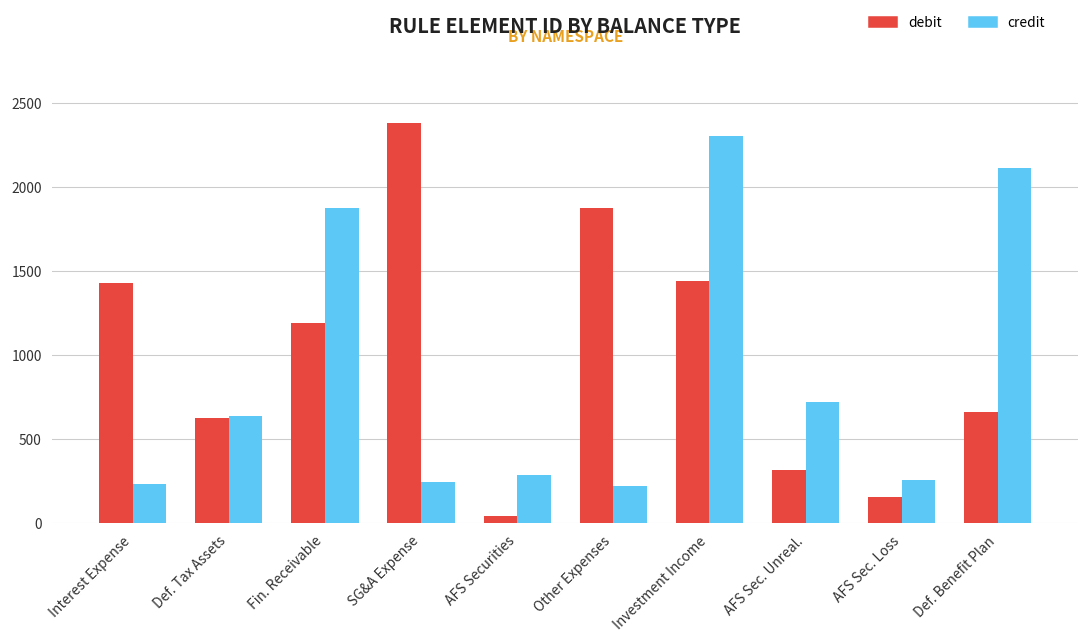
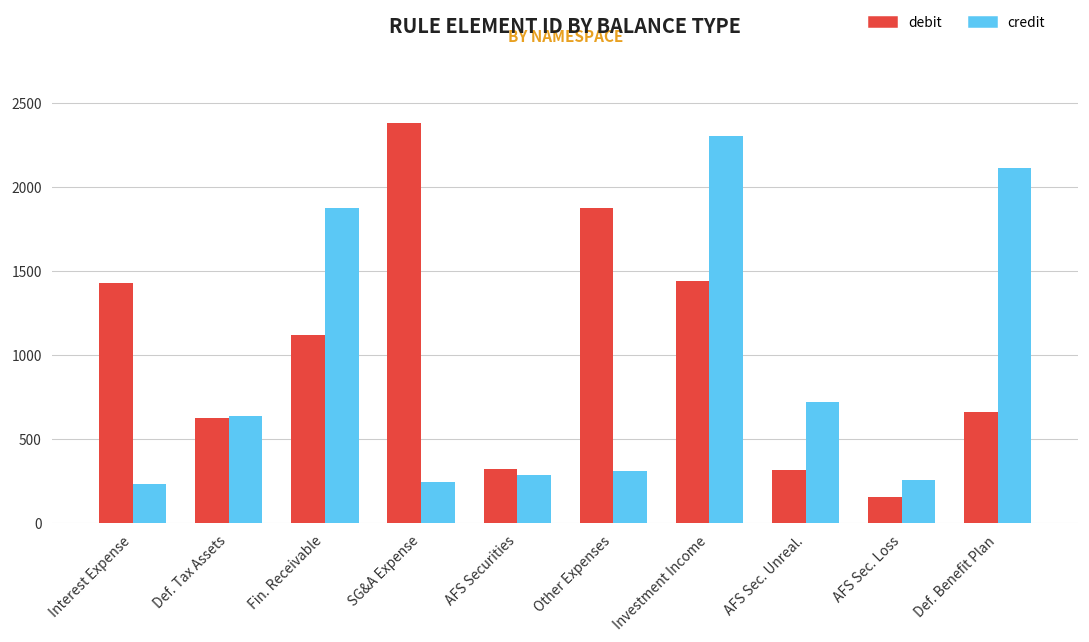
  {
    "debit": {
      "Interest Expense": 1430,
      "Def. Tax Assets": 620,
-     "Fin. Receivable": 1190,
+     "Fin. Receivable": 1120,
      "SG&A Expense": 2380,
-     "AFS Securities": 40,
+     "AFS Securities": 320,
      "Other Expenses": 1870,
      "Investment Income": 1440,
      "AFS Sec. Unreal.": 320,
      "AFS Sec. Loss": 150,
      "Def. Benefit Plan": 660
    },
    "credit": {
      "Interest Expense": 230,
      "Def. Tax Assets": 630,
      "Fin. Receivable": 1880,
      "SG&A Expense": 240,
      "AFS Securities": 280,
-     "Other Expenses": 220,
+     "Other Expenses": 310,
      "Investment Income": 2300,
      "AFS Sec. Unreal.": 720,
      "AFS Sec. Loss": 250,
      "Def. Benefit Plan": 2110
    }
  }
